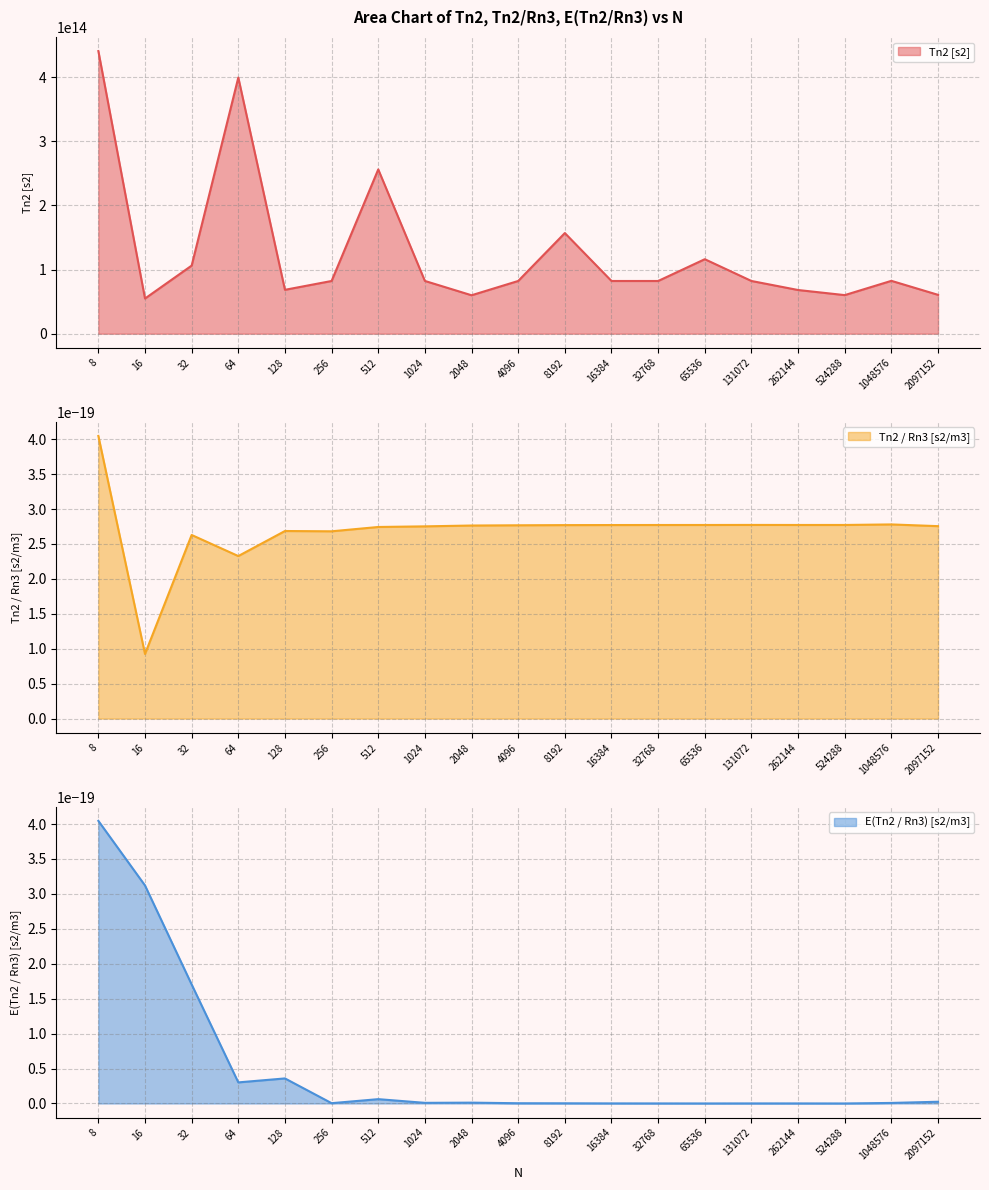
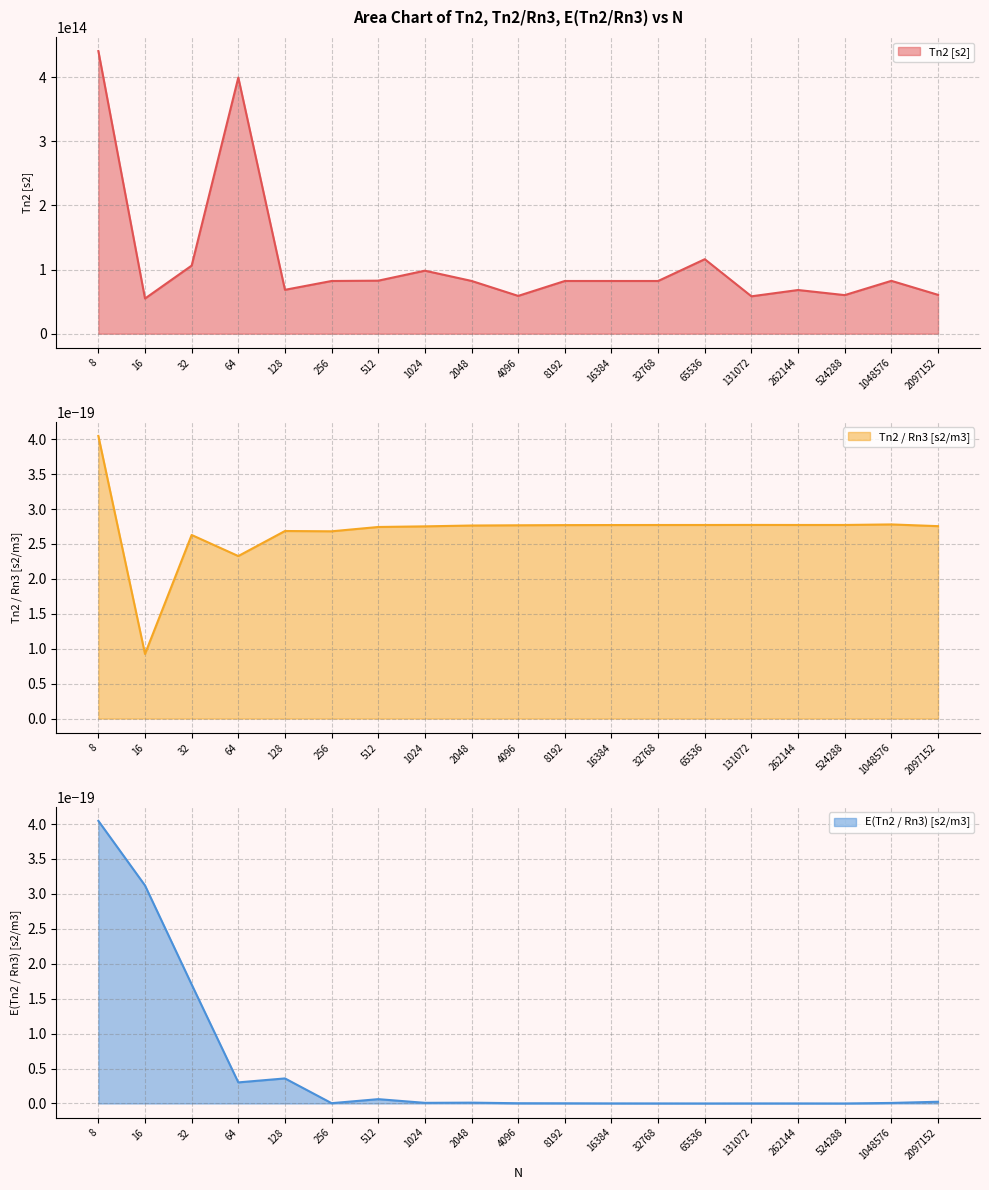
  {
    "Area Chart of Tn2, Tn2/Rn3, E(Tn2/Rn3) vs N": {
      "8": 440000000000000,
      "16": 50000000000000,
      "32": 110000000000000,
      "64": 400000000000000,
      "128": 70000000000000,
      "256": 80000000000000,
-     "512": 260000000000000,
-     "1024": 80000000000000,
-     "2048": 60000000000000,
-     "4096": 80000000000000,
-     "8192": 160000000000000,
+     "512": 80000000000000,
+     "1024": 100000000000000,
+     "2048": 80000000000000,
+     "4096": 60000000000000,
+     "8192": 80000000000000,
      "16384": 80000000000000,
      "32768": 80000000000000,
      "65536": 120000000000000,
-     "131072": 80000000000000,
+     "131072": 60000000000000,
      "262144": 70000000000000,
      "524288": 60000000000000,
      "1048576": 80000000000000,
      "2097152": 60000000000000
    }
  }
